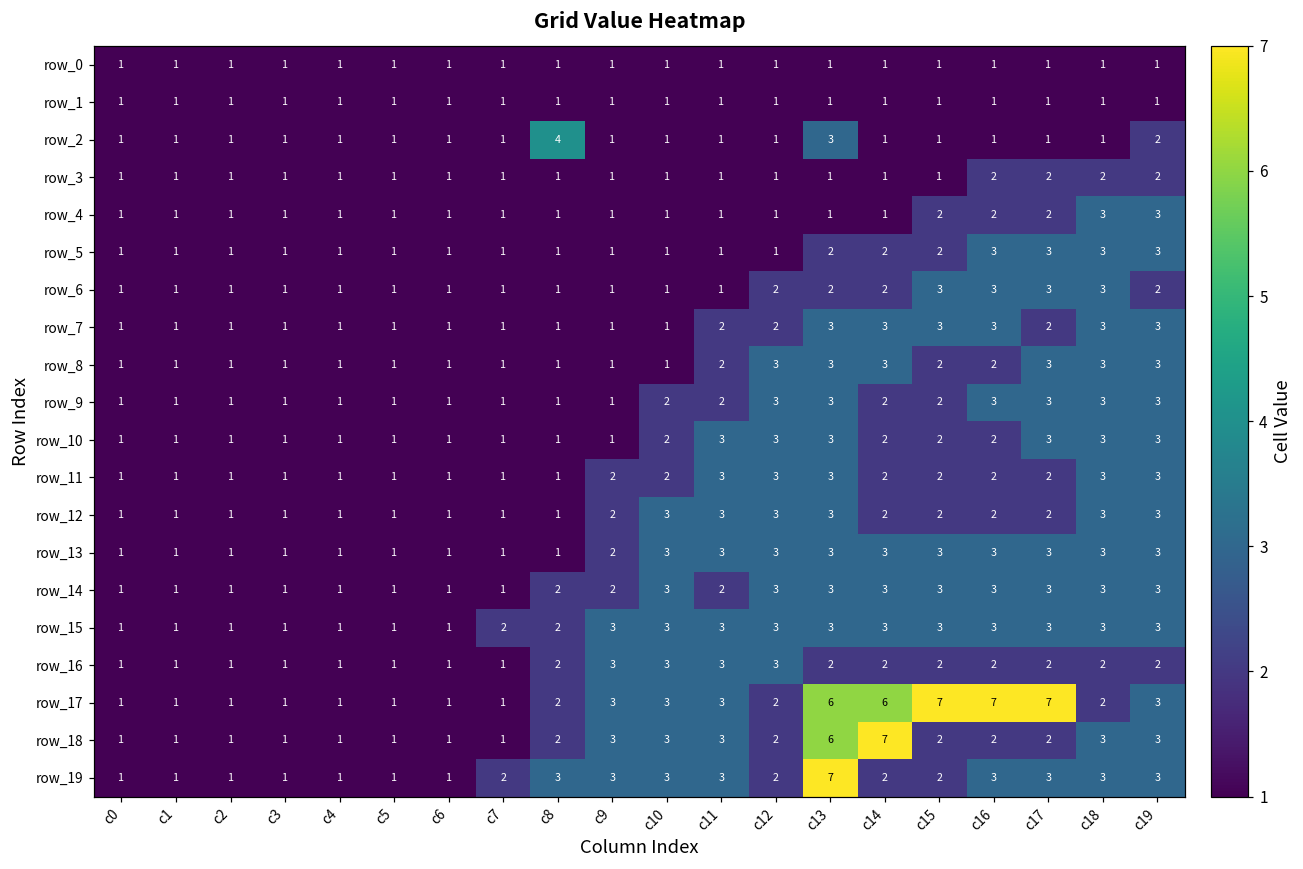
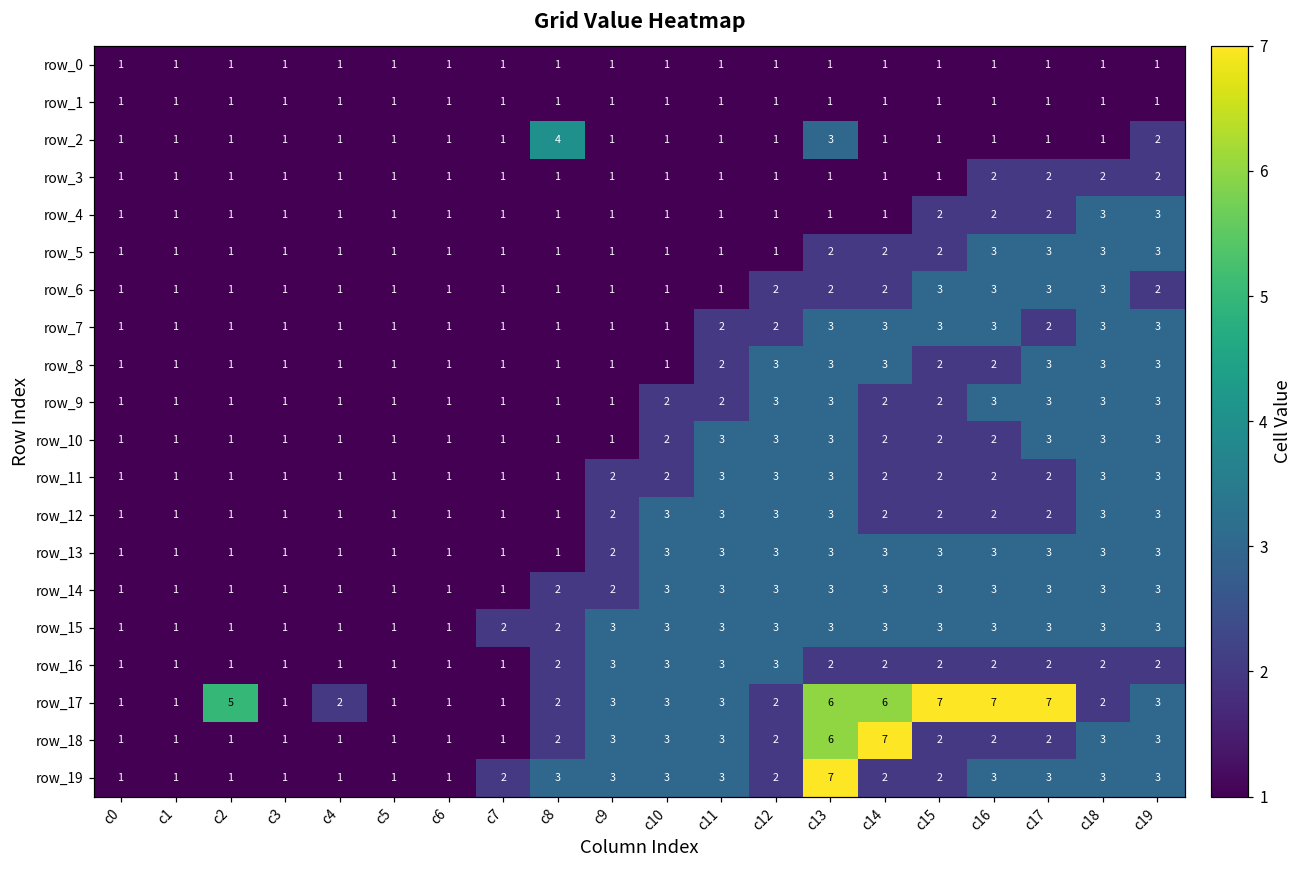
  {
    "row_14": {
      "c0": 1,
      "c1": 1,
      "c2": 1,
      "c3": 1,
      "c4": 1,
      "c5": 1,
      "c6": 1,
      "c7": 1,
      "c8": 2,
      "c9": 2,
      "c10": 3,
-     "c11": 2,
+     "c11": 3,
      "c12": 3,
      "c13": 3,
      "c14": 3,
      "c15": 3,
      "c16": 3,
      "c17": 3,
      "c18": 3,
      "c19": 3
    },
    "row_17": {
      "c0": 1,
      "c1": 1,
-     "c2": 1,
+     "c2": 5,
      "c3": 1,
-     "c4": 1,
+     "c4": 2,
      "c5": 1,
      "c6": 1,
      "c7": 1,
      "c8": 2,
      "c9": 3,
      "c10": 3,
      "c11": 3,
      "c12": 2,
      "c13": 6,
      "c14": 6,
      "c15": 7,
      "c16": 7,
      "c17": 7,
      "c18": 2,
      "c19": 3
    }
  }
